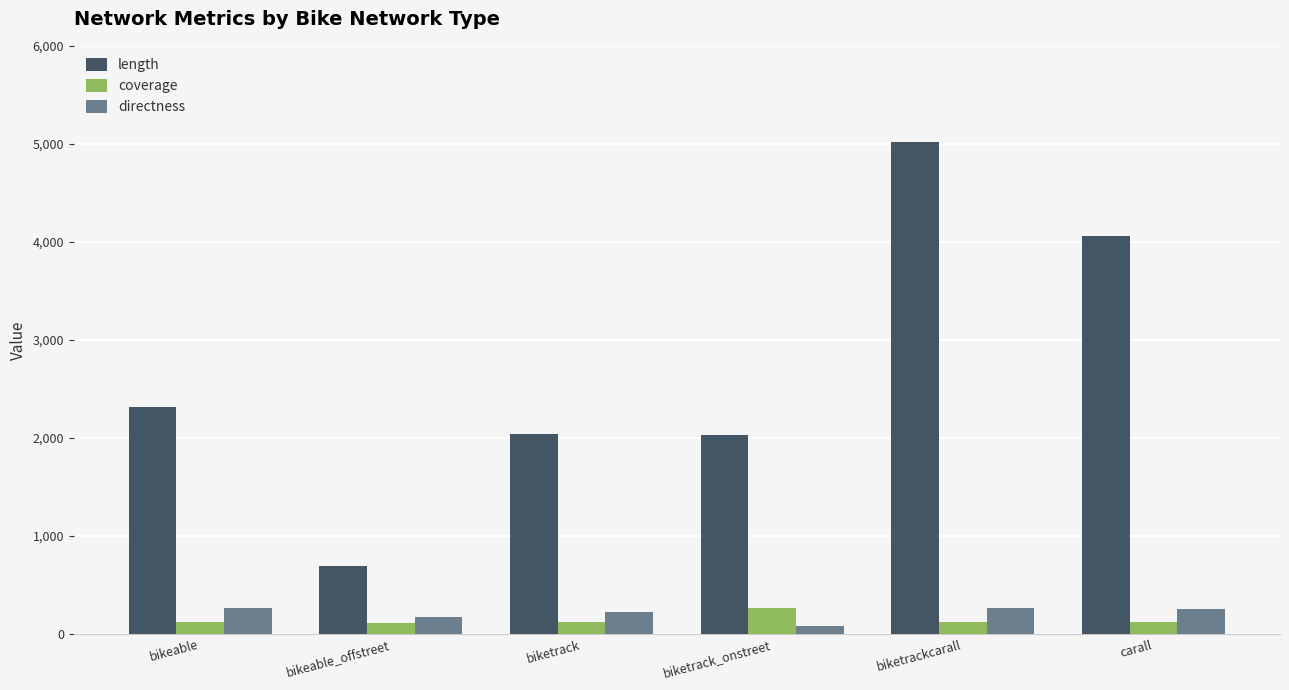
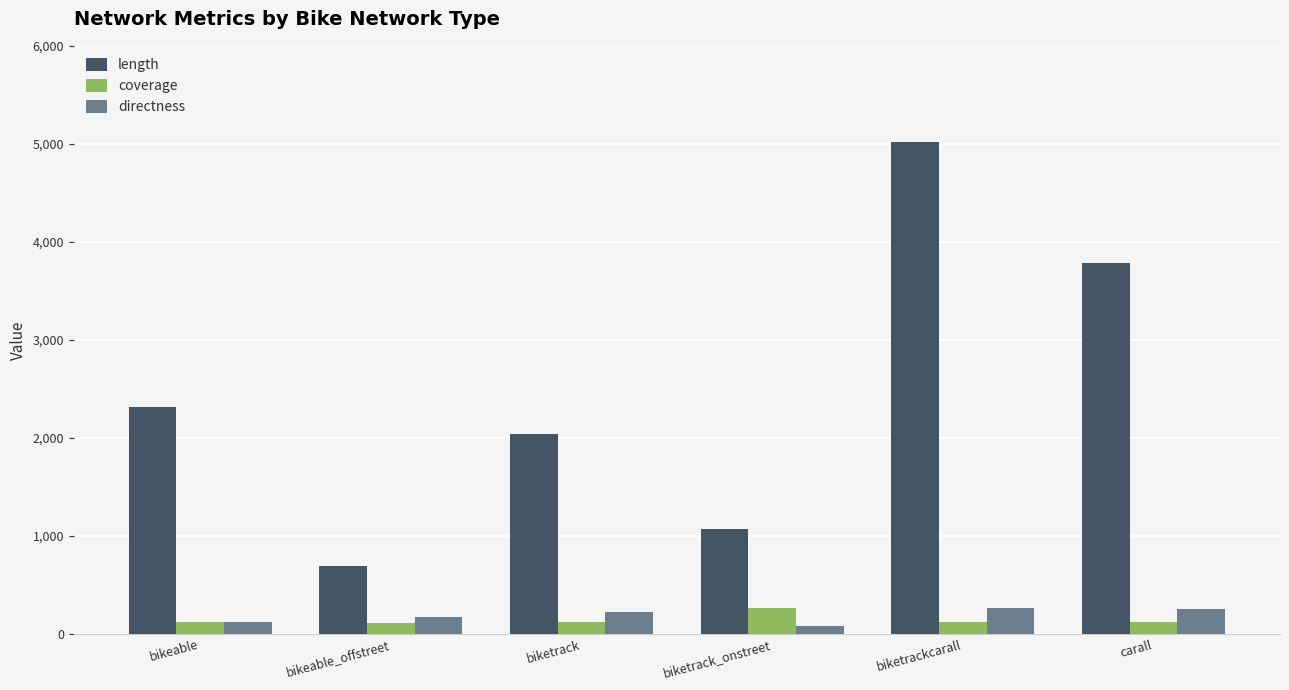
  {
    "length": {
      "bikeable": "2,300",
      "bikeable_offstreet": "700",
      "biketrack": "2,000",
-     "biketrack_onstreet": "2,000",
+     "biketrack_onstreet": "1,100",
      "biketrackcarall": "5,000",
-     "carall": "4,100"
+     "carall": "3,800"
    },
    "coverage": {
      "bikeable": "100",
      "bikeable_offstreet": "100",
      "biketrack": "100",
      "biketrack_onstreet": "300",
      "biketrackcarall": "100",
      "carall": "100"
    },
    "directness": {
-     "bikeable": "300",
+     "bikeable": "100",
      "bikeable_offstreet": "200",
      "biketrack": "200",
      "biketrack_onstreet": "100",
      "biketrackcarall": "300",
      "carall": "300"
    }
  }
